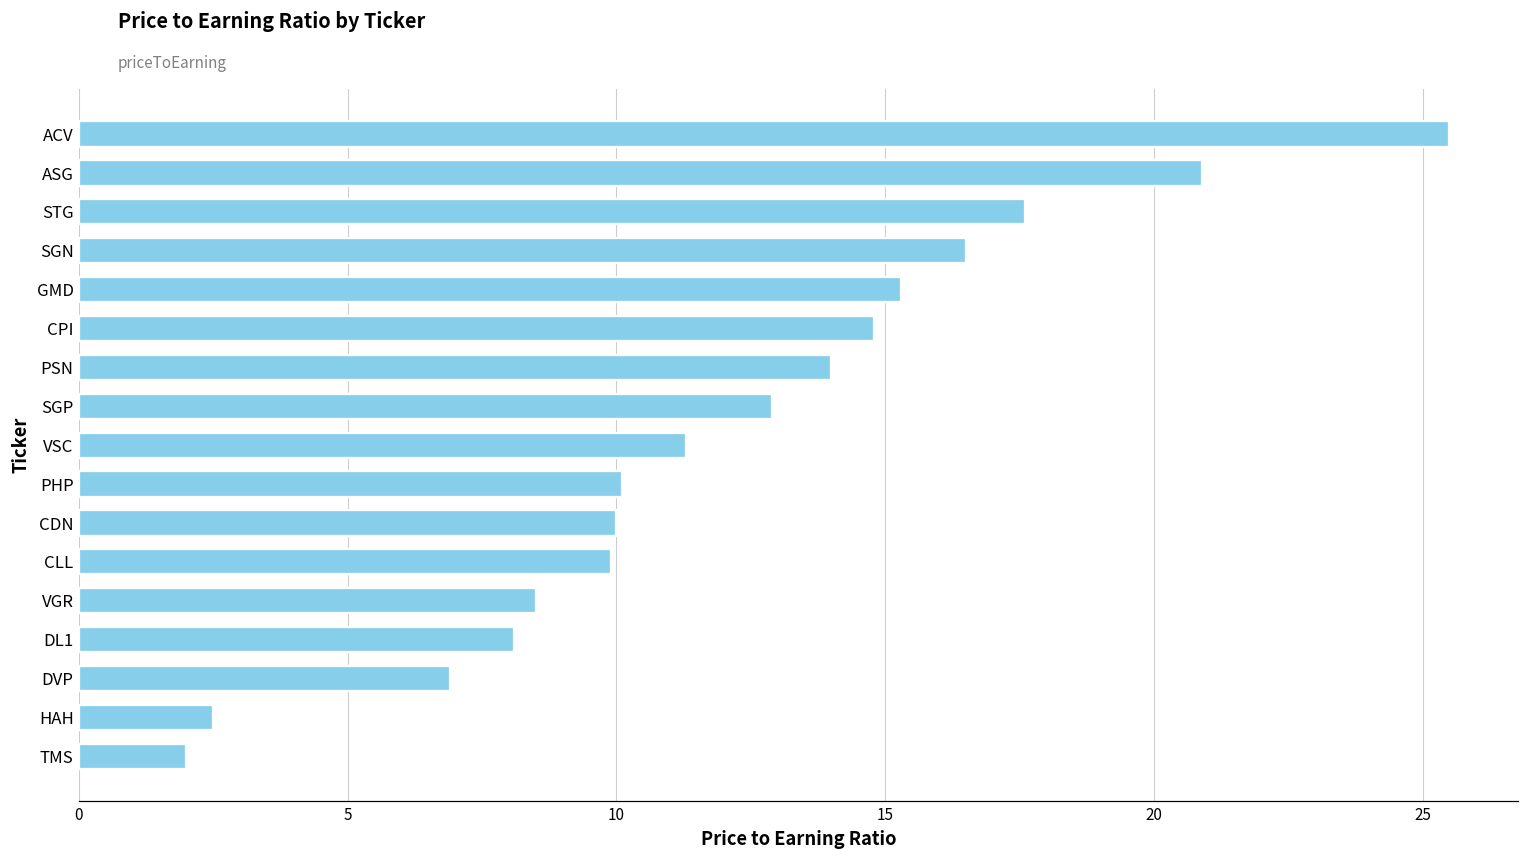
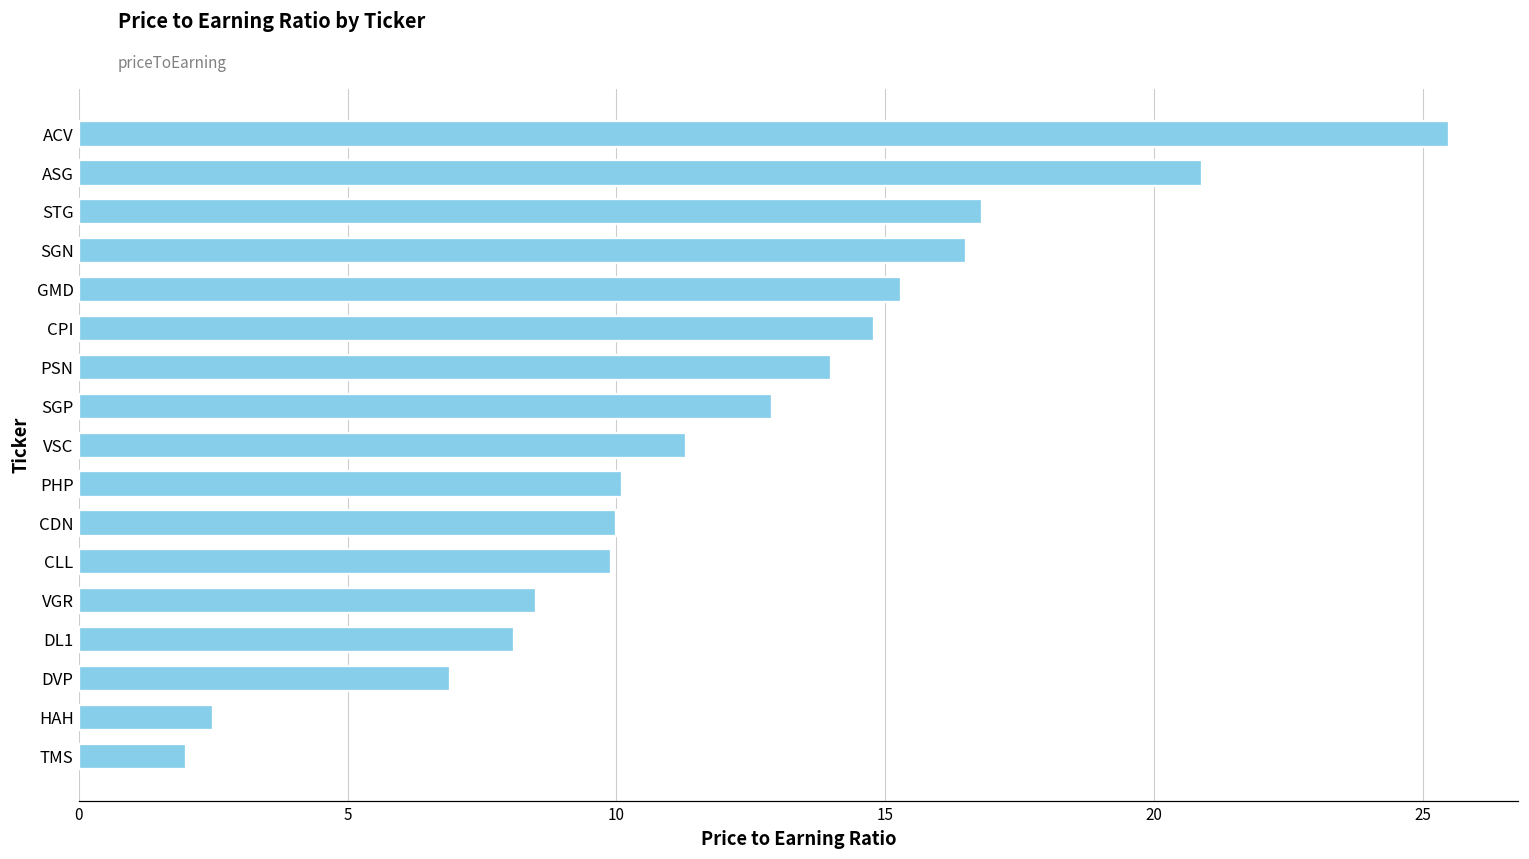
  {
    "ACV": 25.5,
    "ASG": 20.9,
-   "STG": 17.6,
+   "STG": 16.8,
    "SGN": 16.5,
    "GMD": 15.3,
    "CPI": 14.8,
    "PSN": 14.0,
    "SGP": 12.9,
    "VSC": 11.3,
    "PHP": 10.1,
    "CDN": 10.0,
    "CLL": 9.9,
    "VGR": 8.5,
    "DL1": 8.1,
    "DVP": 6.9,
    "HAH": 2.5,
    "TMS": 2.0
  }
